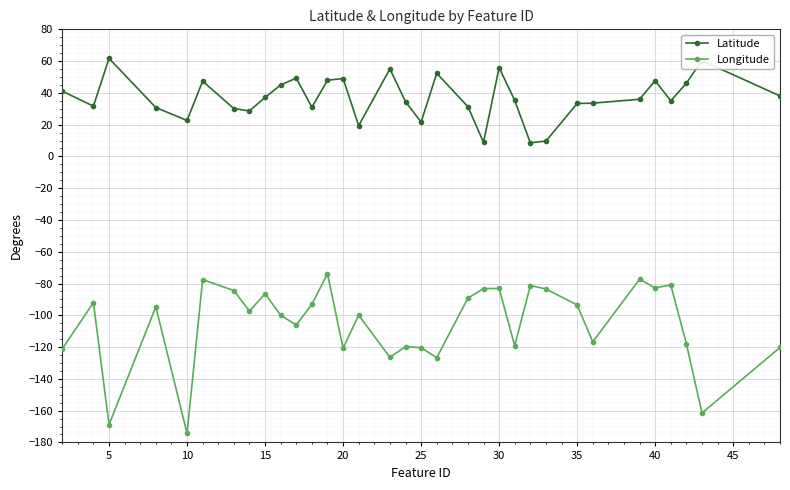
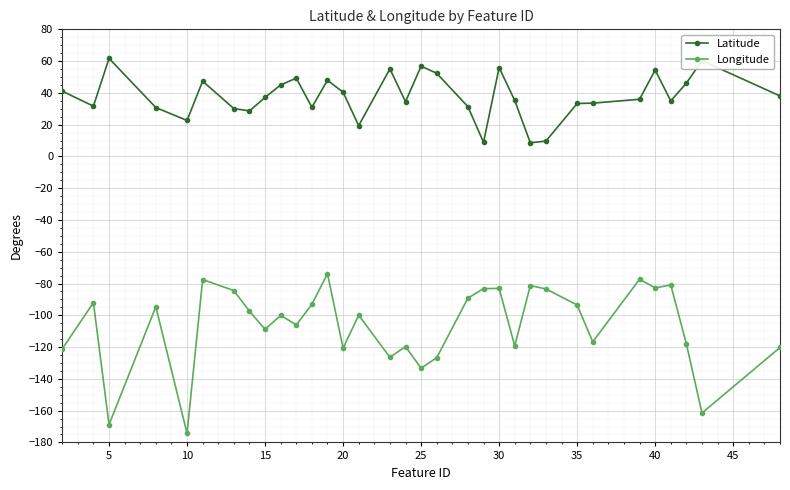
  {
    "Latitude": {
      "5": 62,
      "10": 23,
      "15": 37,
-     "20": 49,
-     "25": 22,
+     "20": 40,
+     "25": 57,
      "30": 56,
      "35": 33,
-     "40": 48
+     "40": 54
    },
    "Longitude": {
      "5": -169,
      "10": -174,
-     "15": -86,
+     "15": -109,
      "20": -121,
-     "25": -120,
+     "25": -133,
      "30": -83,
      "35": -94,
      "40": -83
    }
  }
